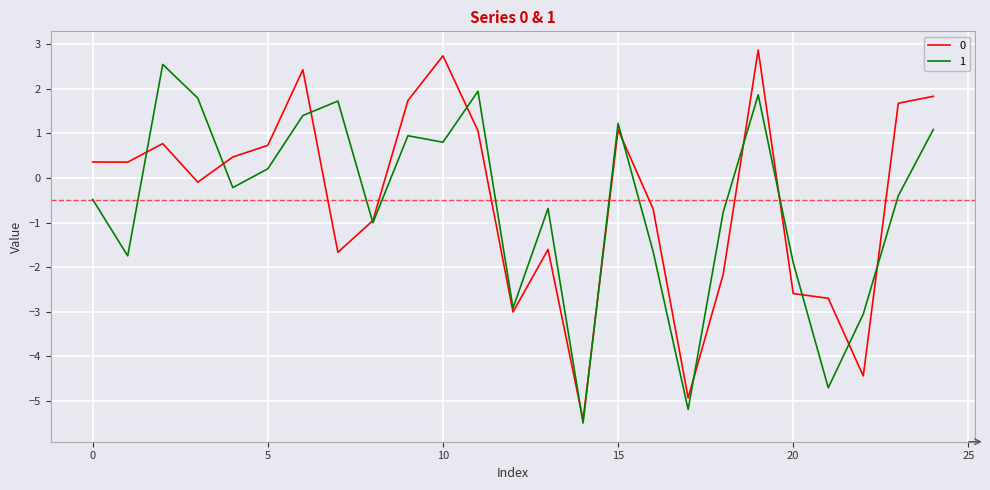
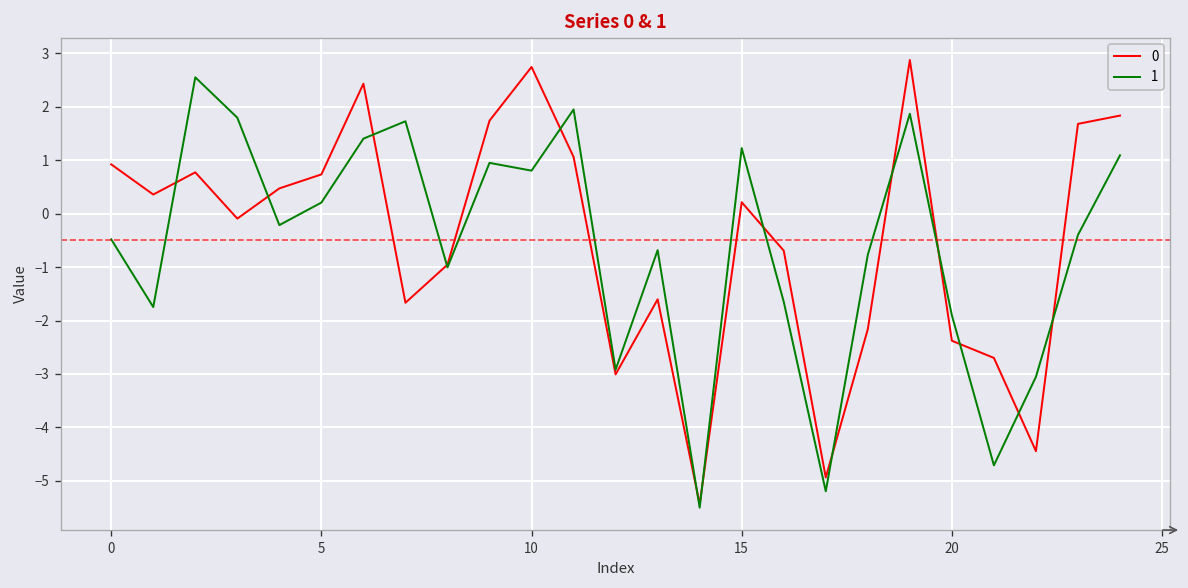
  {
    "0": {
-     "0": 0.4,
+     "0": 0.9,
      "5": 0.7,
      "10": 2.7,
-     "15": 1.1,
-     "20": -2.6
+     "15": 0.2,
+     "20": -2.4
    },
    "1": {
      "0": -0.5,
      "5": 0.2,
      "10": 0.8,
      "15": 1.2,
      "20": -1.9
    }
  }
